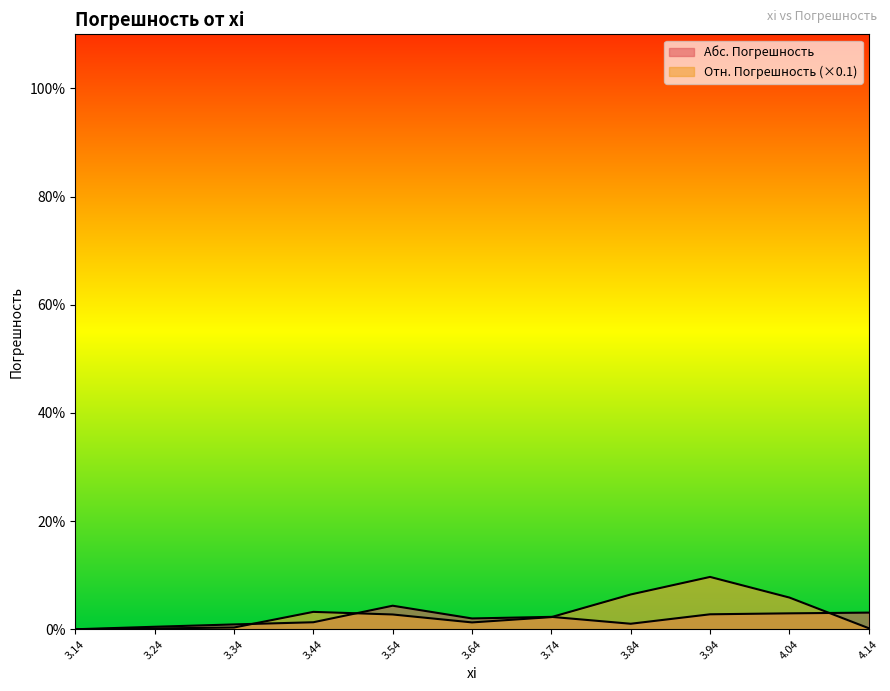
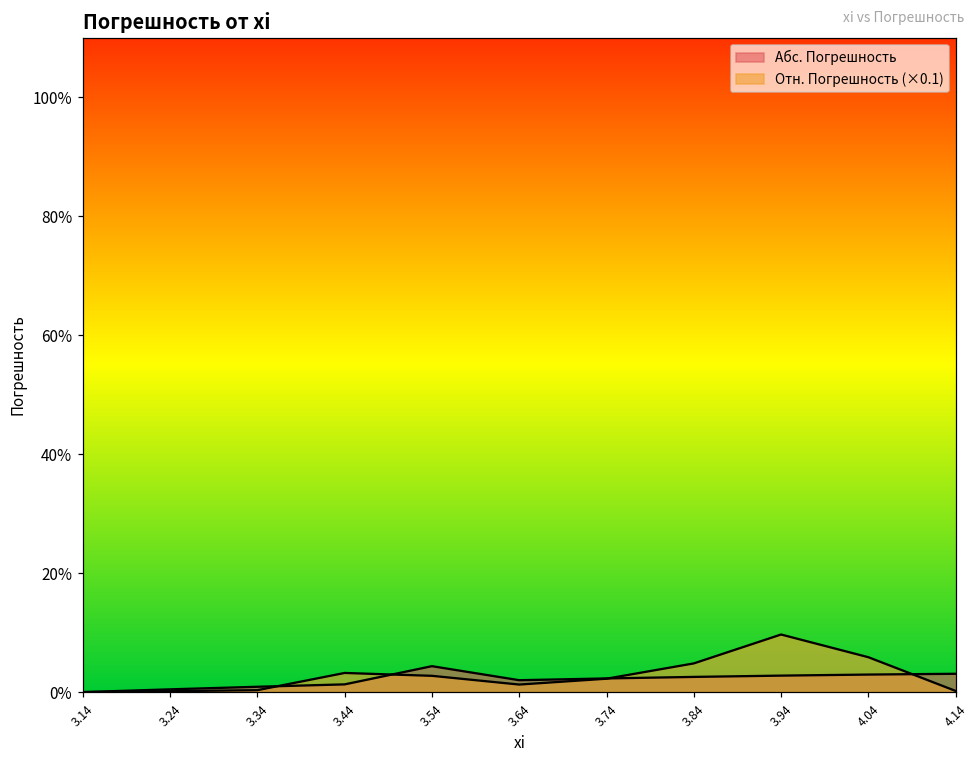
  {
    "Абс. Погрешность": {
      "3.34": "1%",
      "3.44": "1%",
      "3.54": "4%",
      "3.64": "2%",
-     "3.84": "1%",
+     "3.84": "3%",
      "3.94": "3%",
      "4.04": "3%",
      "4.14": "3%"
    },
    "Отн. Погрешность (×0.1)": {
      "3.34": "0%",
      "3.44": "3%",
      "3.54": "3%",
      "3.64": "1%",
-     "3.84": "6%",
+     "3.84": "5%",
      "3.94": "10%",
      "4.04": "6%",
      "4.14": "0%"
    }
  }
